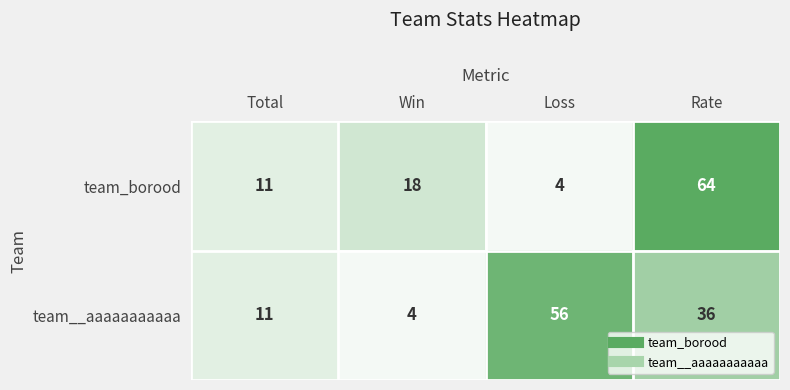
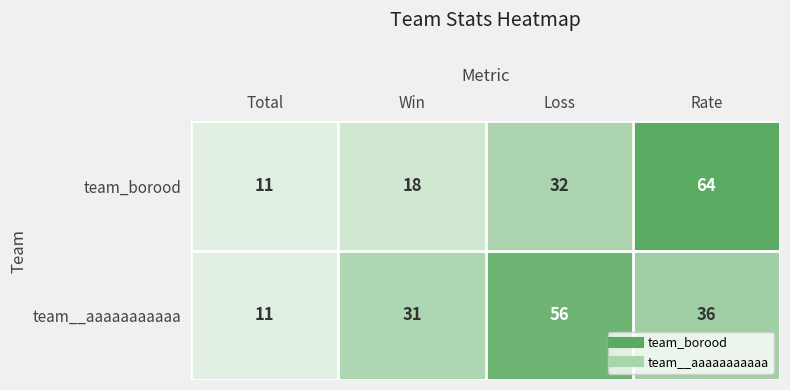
  {
    "team_borood": {
      "Total": 11,
      "Win": 18,
-     "Loss": 4,
+     "Loss": 32,
      "Rate": 64
    },
    "team__aaaaaaaaaaa": {
      "Total": 11,
-     "Win": 4,
+     "Win": 31,
      "Loss": 56,
      "Rate": 36
    }
  }
